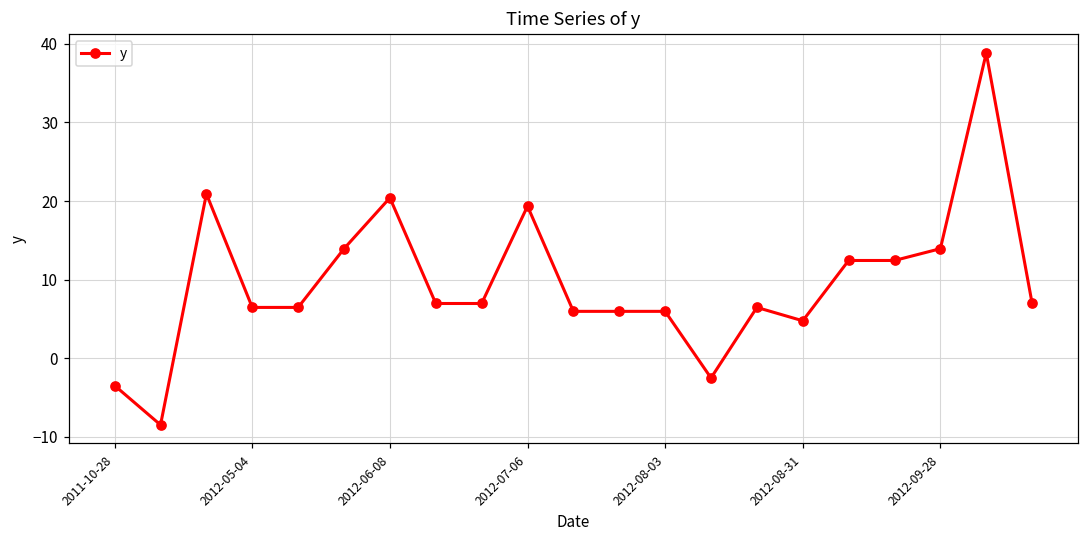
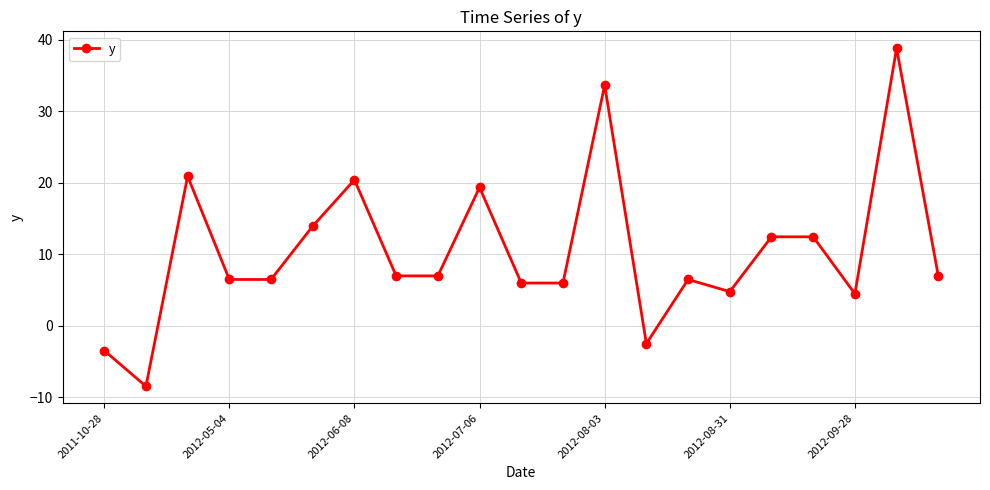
  {
    "2011-10-28": -3,
    "2012-05-04": 6,
    "2012-06-08": 20,
    "2012-07-06": 19,
-   "2012-08-03": 6,
+   "2012-08-03": 34,
    "2012-08-31": 5,
-   "2012-09-28": 14
+   "2012-09-28": 4
  }
